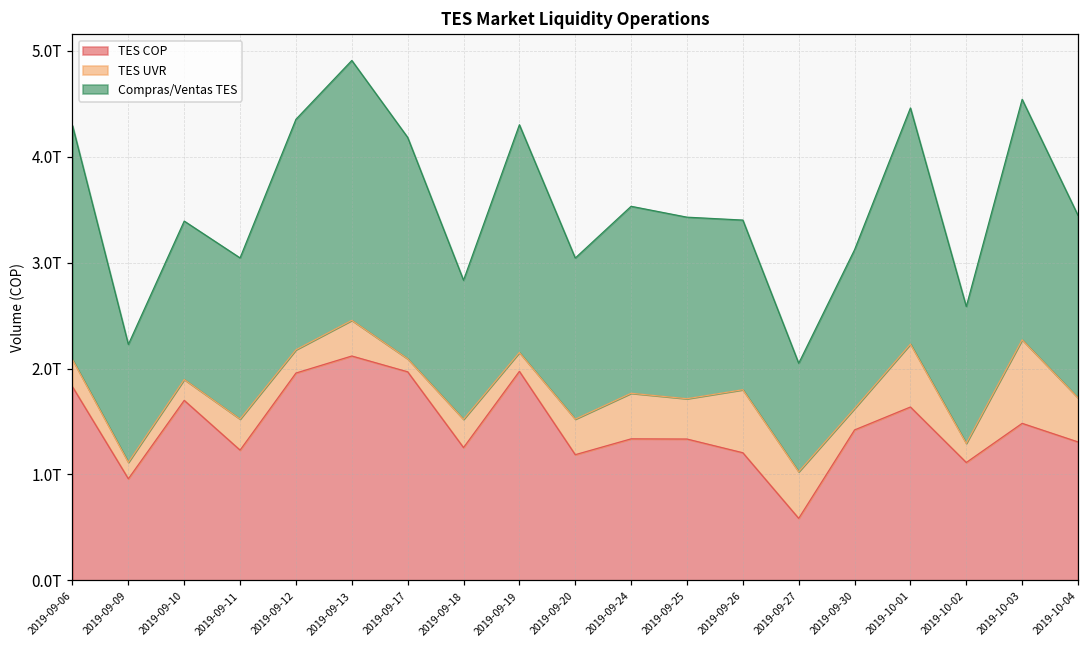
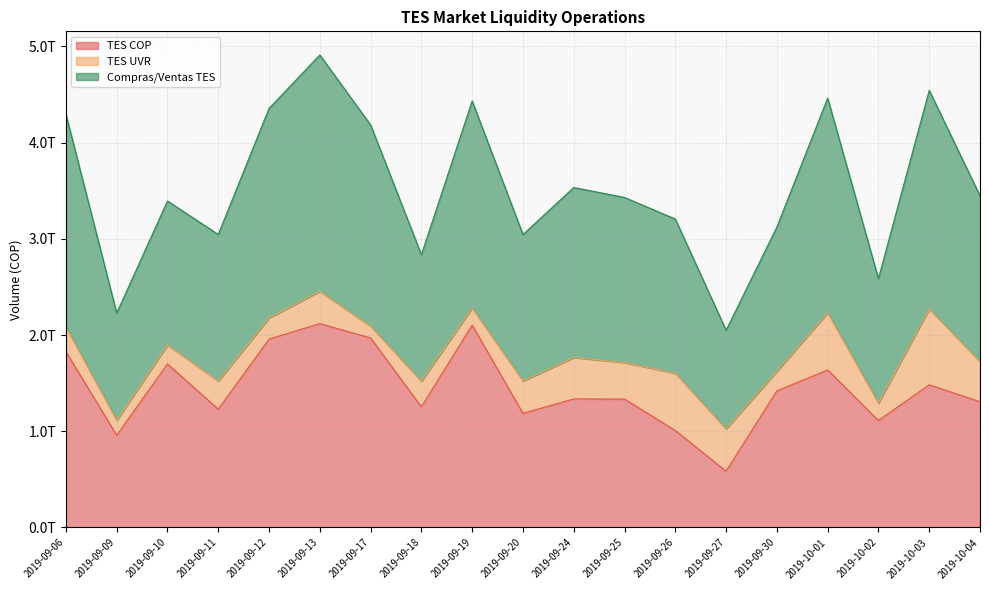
  {
    "TES COP": {
      "2019-09-06": "1.8T",
      "2019-09-09": "1.0T",
      "2019-09-10": "1.7T",
      "2019-09-11": "1.2T",
      "2019-09-12": "2.0T",
      "2019-09-13": "2.1T",
      "2019-09-17": "2.0T",
      "2019-09-18": "1.3T",
-     "2019-09-19": "2.0T",
+     "2019-09-19": "2.1T",
      "2019-09-20": "1.2T",
      "2019-09-24": "1.3T",
      "2019-09-25": "1.3T",
-     "2019-09-26": "1.2T",
+     "2019-09-26": "1.0T",
      "2019-09-27": "0.6T",
      "2019-09-30": "1.4T",
      "2019-10-01": "1.6T",
      "2019-10-02": "1.1T",
      "2019-10-03": "1.5T",
      "2019-10-04": "1.3T"
    },
    "TES UVR": {
      "2019-09-06": "0.3T",
      "2019-09-09": "0.2T",
      "2019-09-10": "0.2T",
      "2019-09-11": "0.3T",
      "2019-09-12": "0.2T",
      "2019-09-13": "0.3T",
      "2019-09-17": "0.1T",
      "2019-09-18": "0.3T",
      "2019-09-19": "0.2T",
      "2019-09-20": "0.3T",
      "2019-09-24": "0.4T",
      "2019-09-25": "0.4T",
      "2019-09-26": "0.6T",
      "2019-09-27": "0.4T",
      "2019-09-30": "0.2T",
      "2019-10-01": "0.6T",
      "2019-10-02": "0.2T",
      "2019-10-03": "0.8T",
      "2019-10-04": "0.4T"
    },
    "Compras/Ventas TES": {
      "2019-09-06": "2.2T",
      "2019-09-09": "1.1T",
      "2019-09-10": "1.5T",
      "2019-09-11": "1.5T",
      "2019-09-12": "2.2T",
      "2019-09-13": "2.5T",
      "2019-09-17": "2.1T",
      "2019-09-18": "1.3T",
      "2019-09-19": "2.2T",
      "2019-09-20": "1.5T",
      "2019-09-24": "1.8T",
      "2019-09-25": "1.7T",
      "2019-09-26": "1.6T",
      "2019-09-27": "1.0T",
      "2019-09-30": "1.5T",
      "2019-10-01": "2.2T",
      "2019-10-02": "1.3T",
      "2019-10-03": "2.3T",
      "2019-10-04": "1.7T"
    }
  }
